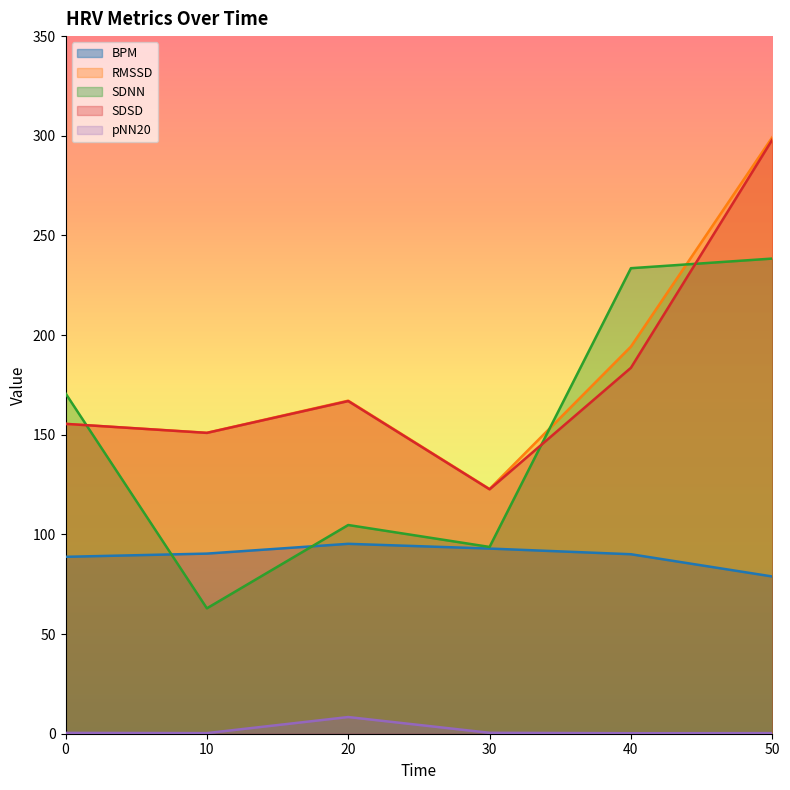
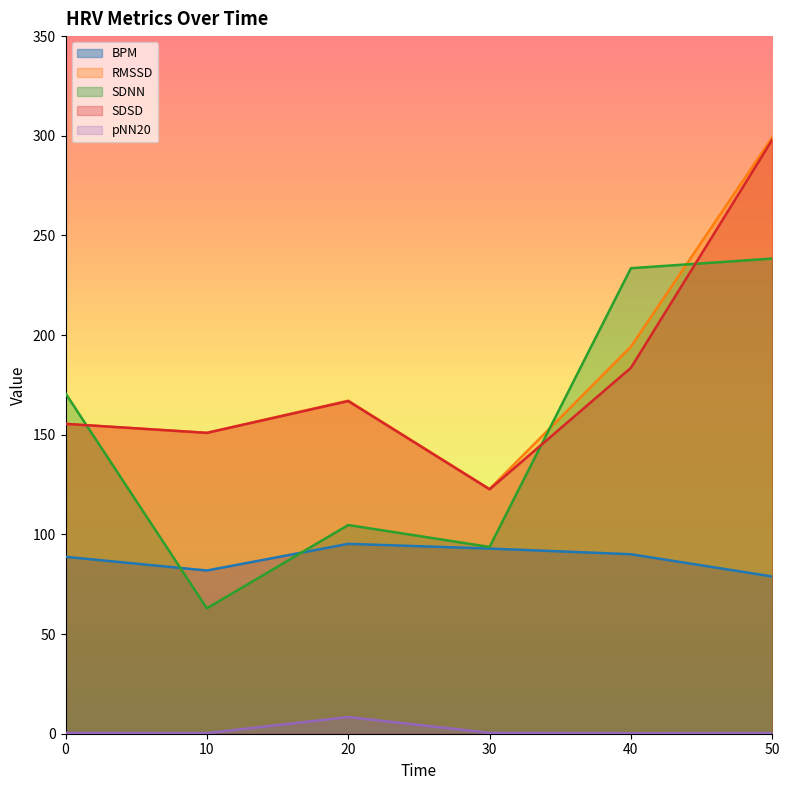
  {
    "BPM": {
      "0": 89,
-     "10": 90,
+     "10": 82,
      "20": 95,
      "40": 90,
      "50": 79
    },
    "SDNN": {
      "0": 171,
      "10": 63,
      "20": 105,
      "40": 234,
      "50": 238
    },
    "pNN20": {
      "0": 0,
      "10": 0,
      "20": 8,
      "30": 0,
      "40": 0,
      "50": 0
    }
  }
